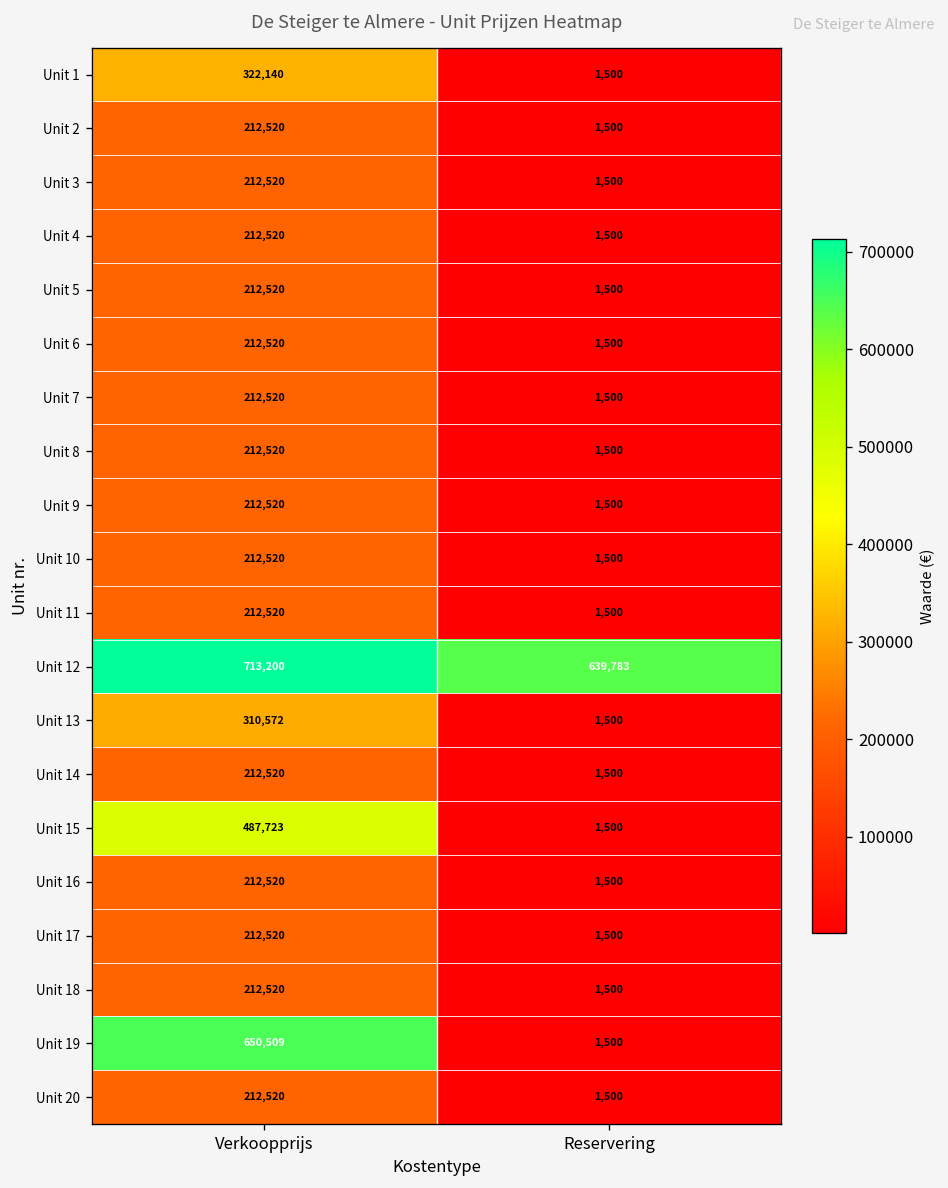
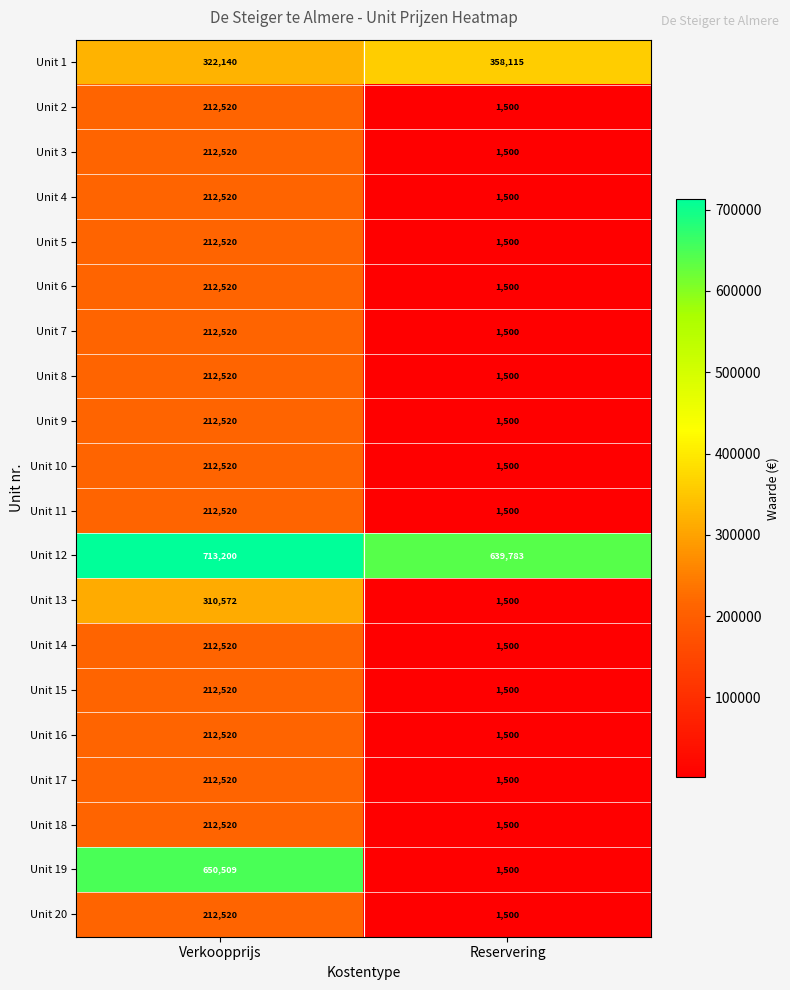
  {
    "Unit 1": {
      "Verkoopprijs": "322,140",
-     "Reservering": "1,500"
+     "Reservering": "358,115"
    },
    "Unit 2": {
      "Verkoopprijs": "212,520",
      "Reservering": "1,500"
    },
    "Unit 3": {
      "Verkoopprijs": "212,520",
      "Reservering": "1,500"
    },
    "Unit 4": {
      "Verkoopprijs": "212,520",
      "Reservering": "1,500"
    },
    "Unit 5": {
      "Verkoopprijs": "212,520",
      "Reservering": "1,500"
    },
    "Unit 6": {
      "Verkoopprijs": "212,520",
      "Reservering": "1,500"
    },
    "Unit 7": {
      "Verkoopprijs": "212,520",
      "Reservering": "1,500"
    },
    "Unit 8": {
      "Verkoopprijs": "212,520",
      "Reservering": "1,500"
    },
    "Unit 9": {
      "Verkoopprijs": "212,520",
      "Reservering": "1,500"
    },
    "Unit 10": {
      "Verkoopprijs": "212,520",
      "Reservering": "1,500"
    },
    "Unit 11": {
      "Verkoopprijs": "212,520",
      "Reservering": "1,500"
    },
    "Unit 12": {
      "Verkoopprijs": "713,200",
      "Reservering": "639,783"
    },
    "Unit 13": {
      "Verkoopprijs": "310,572",
      "Reservering": "1,500"
    },
    "Unit 14": {
      "Verkoopprijs": "212,520",
      "Reservering": "1,500"
    },
    "Unit 15": {
-     "Verkoopprijs": "487,723",
+     "Verkoopprijs": "212,520",
      "Reservering": "1,500"
    },
    "Unit 16": {
      "Verkoopprijs": "212,520",
      "Reservering": "1,500"
    },
    "Unit 17": {
      "Verkoopprijs": "212,520",
      "Reservering": "1,500"
    },
    "Unit 18": {
      "Verkoopprijs": "212,520",
      "Reservering": "1,500"
    },
    "Unit 19": {
      "Verkoopprijs": "650,509",
      "Reservering": "1,500"
    },
    "Unit 20": {
      "Verkoopprijs": "212,520",
      "Reservering": "1,500"
    }
  }
